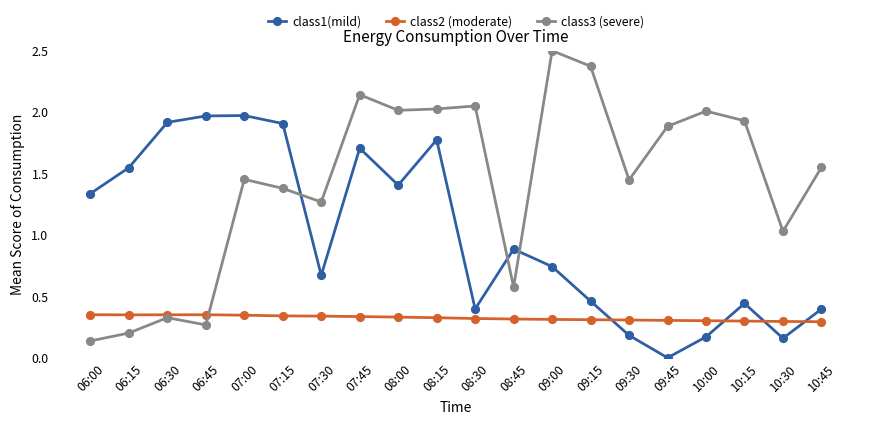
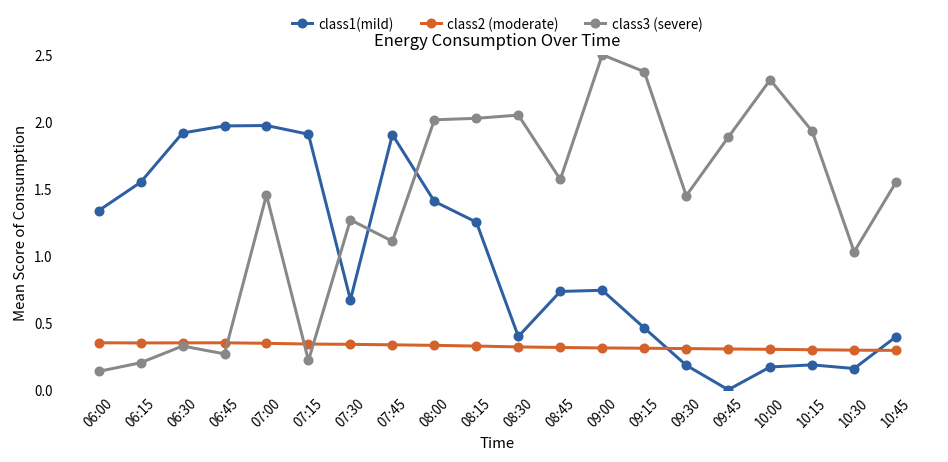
  {
    "class1(mild)": {
      "06:00": 1.34,
      "06:15": 1.55,
      "06:30": 1.92,
      "06:45": 1.97,
      "07:00": 1.97,
      "07:15": 1.91,
      "07:30": 0.67,
-     "07:45": 1.71,
+     "07:45": 1.90,
      "08:00": 1.41,
-     "08:15": 1.77,
+     "08:15": 1.25,
      "08:30": 0.40,
-     "08:45": 0.88,
+     "08:45": 0.73,
      "09:00": 0.74,
      "09:15": 0.46,
      "09:30": 0.18,
      "09:45": 0.00,
      "10:00": 0.17,
-     "10:15": 0.44,
+     "10:15": 0.19,
      "10:30": 0.16,
      "10:45": 0.40
    },
    "class2 (moderate)": {
      "06:00": 0.35,
      "06:15": 0.35,
      "06:30": 0.35,
      "06:45": 0.35,
      "07:00": 0.35,
      "07:15": 0.34,
      "07:30": 0.34,
      "07:45": 0.34,
      "08:00": 0.33,
      "08:15": 0.33,
      "08:30": 0.32,
      "08:45": 0.32,
      "09:00": 0.31,
      "09:15": 0.31,
      "09:30": 0.31,
      "09:45": 0.30,
      "10:00": 0.30,
      "10:15": 0.30,
      "10:30": 0.30,
      "10:45": 0.29
    },
    "class3 (severe)": {
      "06:00": 0.14,
      "06:15": 0.20,
      "06:30": 0.33,
      "06:45": 0.27,
      "07:00": 1.45,
-     "07:15": 1.38,
+     "07:15": 0.22,
      "07:30": 1.27,
-     "07:45": 2.14,
+     "07:45": 1.11,
      "08:00": 2.01,
      "08:15": 2.03,
      "08:30": 2.05,
-     "08:45": 0.58,
+     "08:45": 1.57,
      "09:00": 2.50,
      "09:15": 2.37,
      "09:30": 1.45,
      "09:45": 1.88,
-     "10:00": 2.01,
+     "10:00": 2.31,
      "10:15": 1.93,
      "10:30": 1.03,
      "10:45": 1.55
    }
  }
